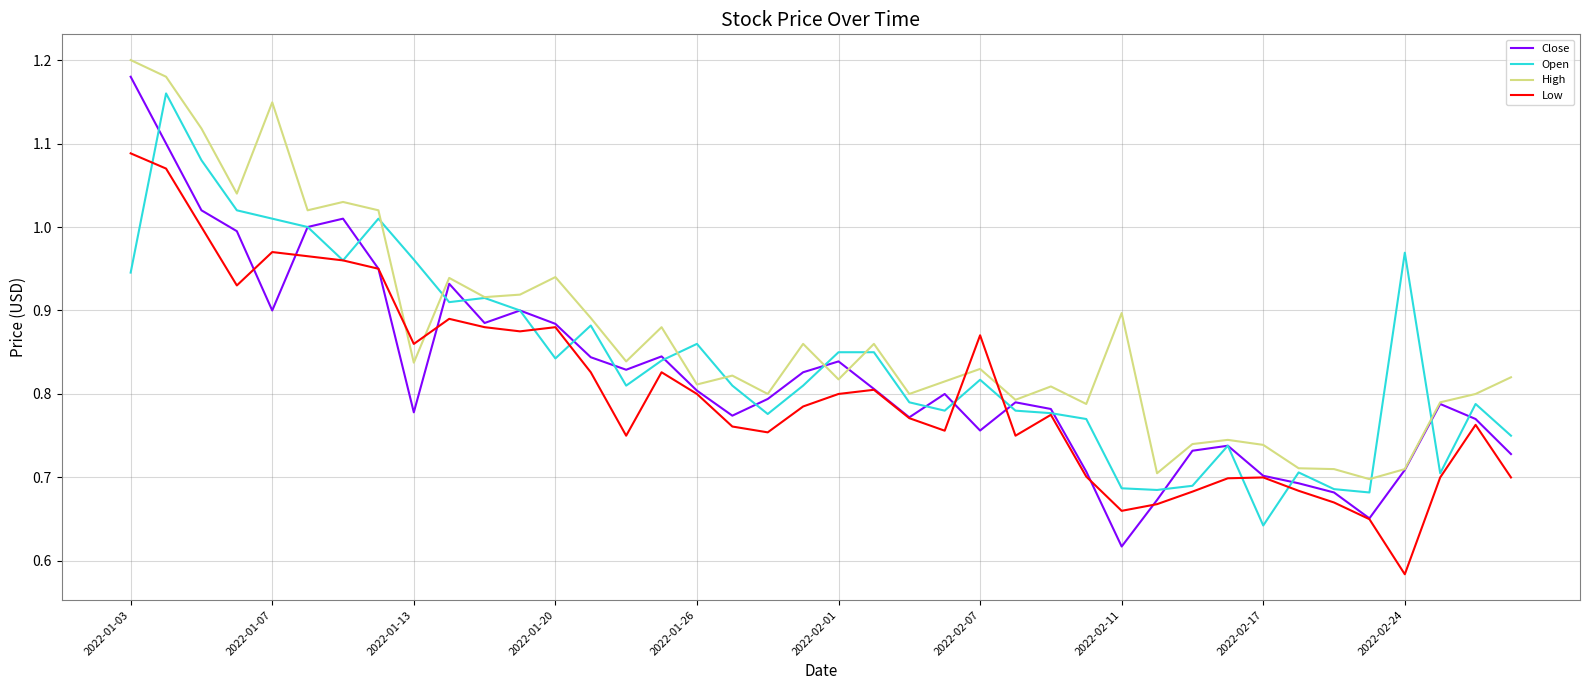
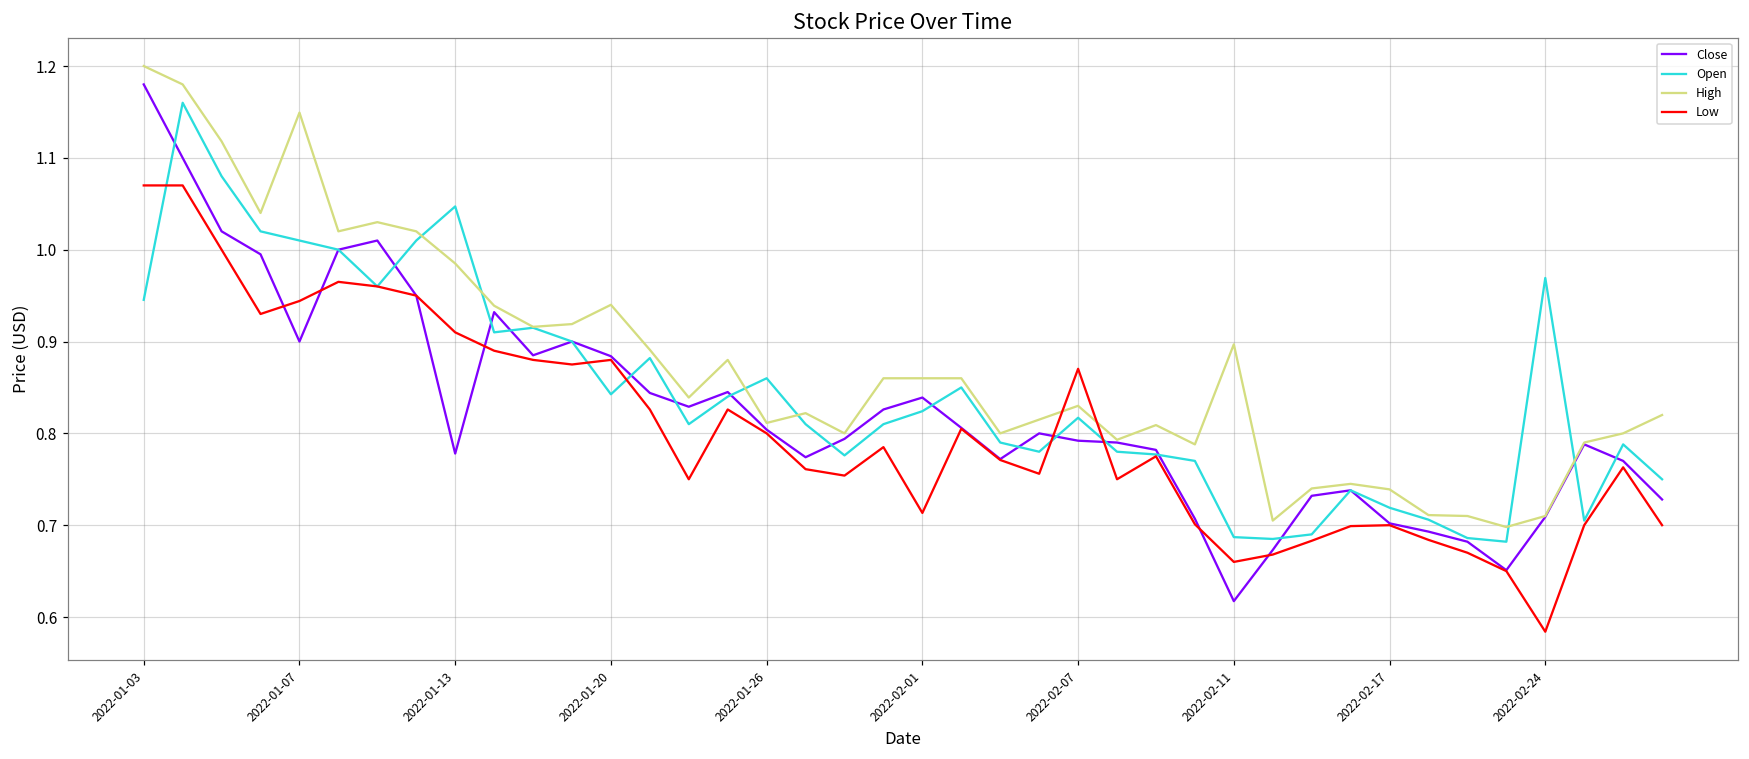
  {
    "Close": {
      "2022-01-03": 1.18,
      "2022-01-07": 0.90,
      "2022-01-13": 0.78,
      "2022-01-20": 0.88,
      "2022-01-26": 0.80,
      "2022-02-01": 0.84,
-     "2022-02-07": 0.76,
+     "2022-02-07": 0.79,
      "2022-02-11": 0.62
    },
    "Open": {
      "2022-01-03": 0.95,
      "2022-01-07": 1.01,
-     "2022-01-13": 0.96,
+     "2022-01-13": 1.05,
      "2022-01-20": 0.84,
      "2022-01-26": 0.86,
-     "2022-02-01": 0.85,
+     "2022-02-01": 0.82,
      "2022-02-07": 0.82,
      "2022-02-11": 0.69,
-     "2022-02-17": 0.64,
+     "2022-02-17": 0.72,
      "2022-02-24": 0.97
    },
    "High": {
      "2022-01-03": 1.20,
      "2022-01-07": 1.15,
-     "2022-01-13": 0.84,
+     "2022-01-13": 0.99,
      "2022-01-20": 0.94,
      "2022-01-26": 0.81,
-     "2022-02-01": 0.82,
+     "2022-02-01": 0.86,
      "2022-02-07": 0.83,
      "2022-02-11": 0.90,
      "2022-02-17": 0.74
    },
    "Low": {
-     "2022-01-03": 1.09,
-     "2022-01-07": 0.97,
-     "2022-01-13": 0.86,
+     "2022-01-03": 1.07,
+     "2022-01-07": 0.94,
+     "2022-01-13": 0.91,
      "2022-01-20": 0.88,
      "2022-01-26": 0.80,
-     "2022-02-01": 0.80,
+     "2022-02-01": 0.71,
      "2022-02-07": 0.87,
      "2022-02-11": 0.66,
      "2022-02-24": 0.58
    }
  }
